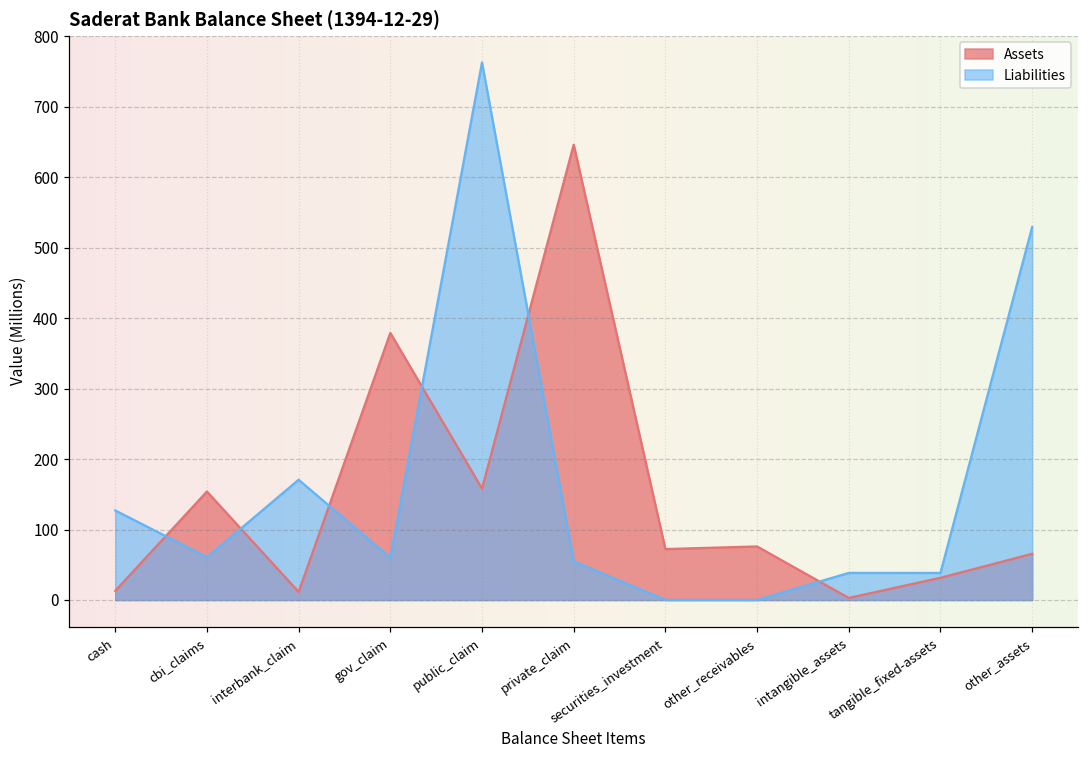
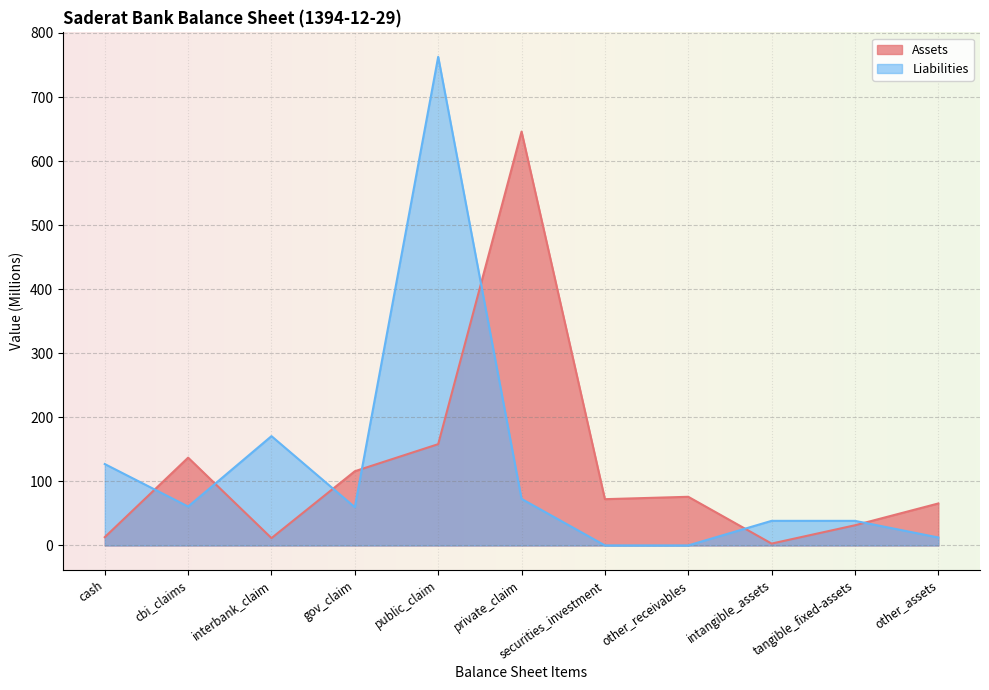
  {
    "Assets": {
      "cash": 10,
-     "cbi_claims": 150,
+     "cbi_claims": 140,
      "interbank_claim": 10,
-     "gov_claim": 380,
+     "gov_claim": 120,
      "public_claim": 160,
      "private_claim": 650,
      "securities_investment": 70,
      "other_receivables": 80,
      "intangible_assets": 0,
      "tangible_fixed-assets": 30,
      "other_assets": 70
    },
    "Liabilities": {
      "cash": 130,
      "cbi_claims": 60,
      "interbank_claim": 170,
      "gov_claim": 60,
      "public_claim": 760,
-     "private_claim": 50,
+     "private_claim": 70,
      "securities_investment": 0,
      "other_receivables": 0,
      "intangible_assets": 40,
      "tangible_fixed-assets": 40,
-     "other_assets": 530
+     "other_assets": 10
    }
  }
